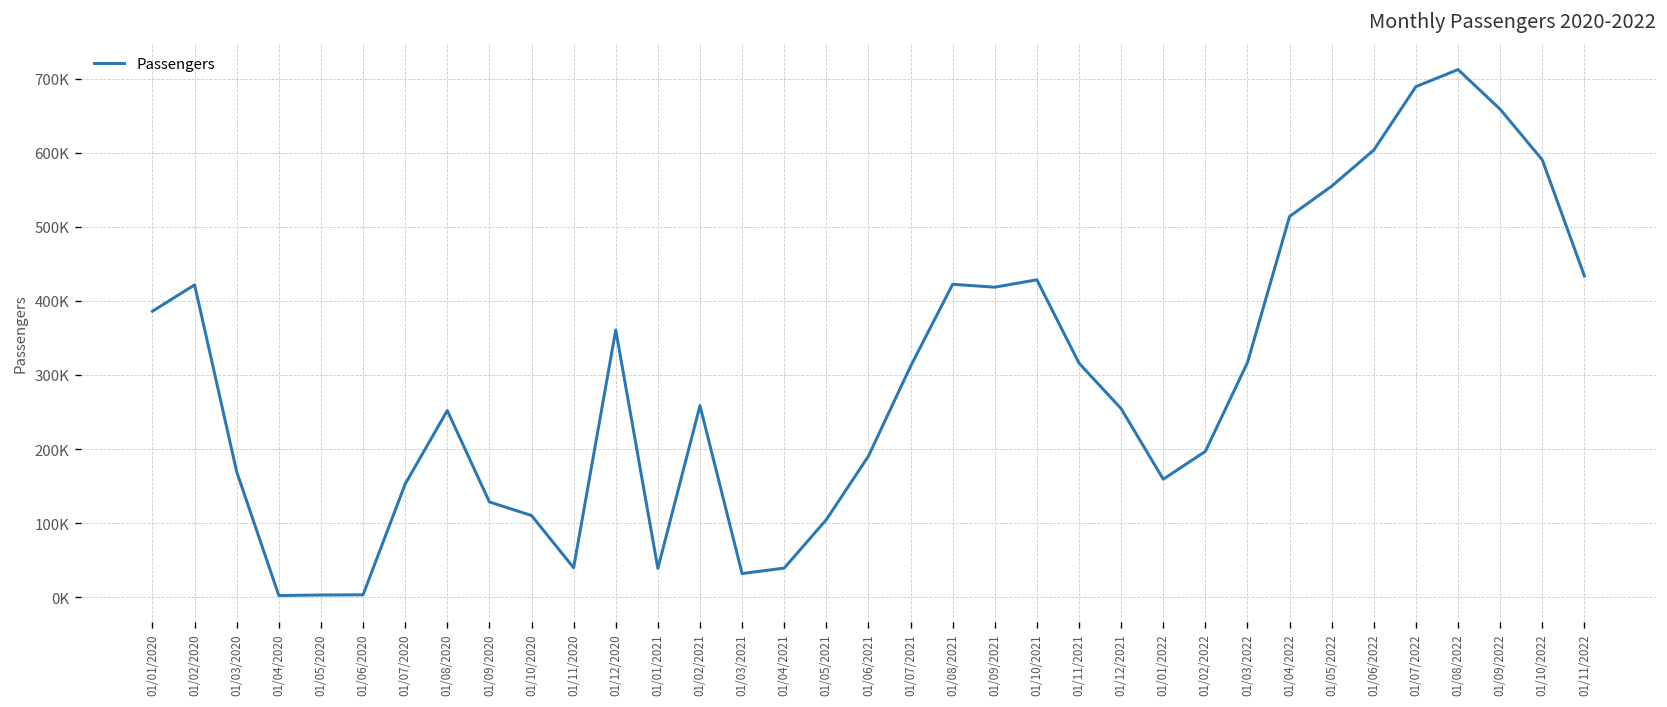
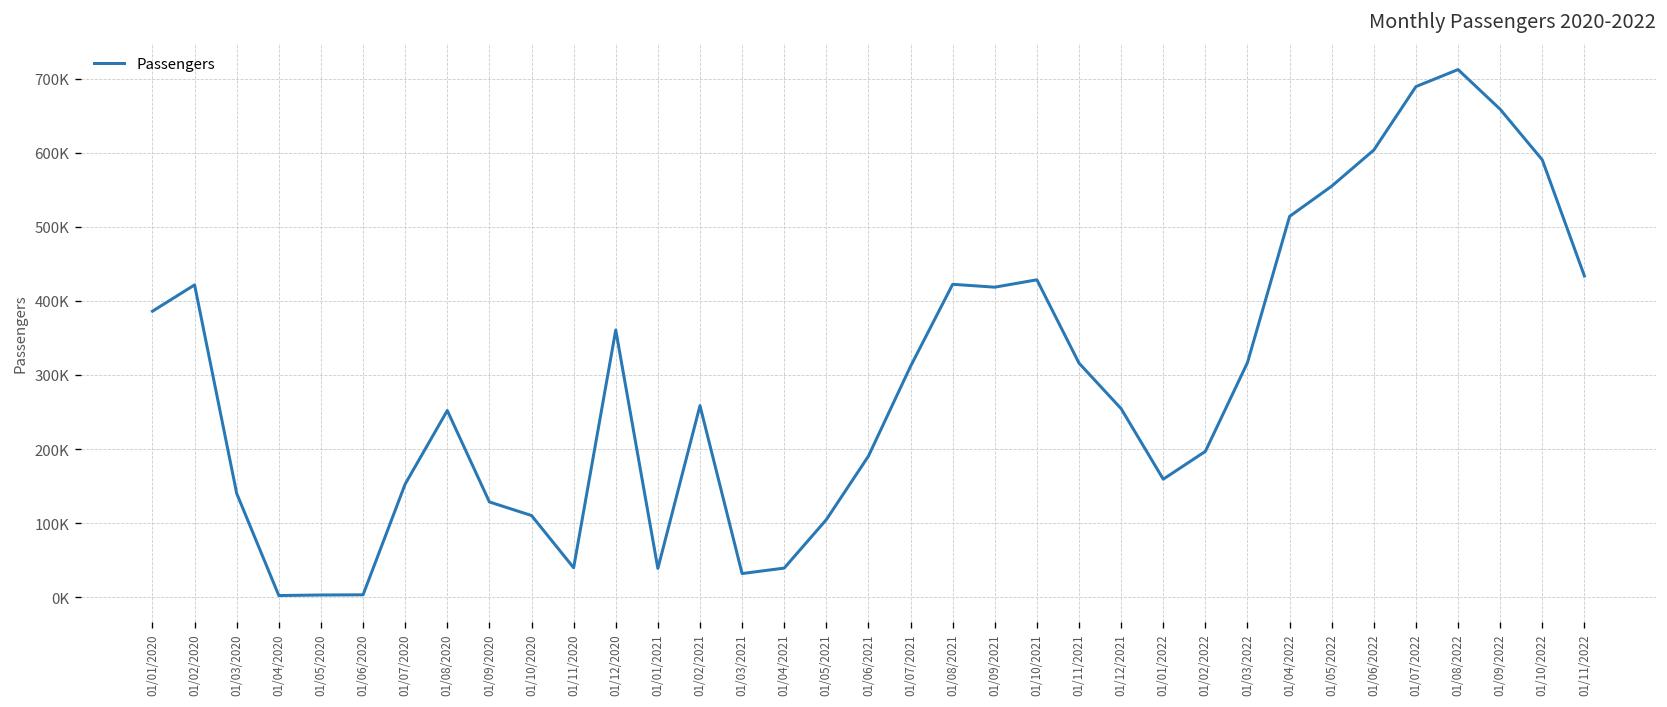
  {
    "01/01/2020": 390000,
    "01/02/2020": 420000,
-   "01/03/2020": 170000,
+   "01/03/2020": 140000,
    "01/04/2020": 0,
    "01/05/2020": 0,
    "01/06/2020": 0,
    "01/07/2020": 150000,
    "01/08/2020": 250000,
    "01/09/2020": 130000,
    "01/10/2020": 110000,
    "01/11/2020": 40000,
    "01/12/2020": 360000,
    "01/01/2021": 40000,
    "01/02/2021": 260000,
    "01/03/2021": 30000,
    "01/04/2021": 40000,
    "01/05/2021": 100000,
    "01/06/2021": 190000,
    "01/07/2021": 310000,
    "01/08/2021": 420000,
    "01/09/2021": 420000,
    "01/10/2021": 430000,
    "01/11/2021": 320000,
    "01/12/2021": 250000,
    "01/01/2022": 160000,
    "01/02/2022": 200000,
    "01/03/2022": 320000,
    "01/04/2022": 510000,
    "01/05/2022": 550000,
    "01/06/2022": 600000,
    "01/07/2022": 690000,
    "01/08/2022": 710000,
    "01/09/2022": 660000,
    "01/10/2022": 590000,
    "01/11/2022": 430000
  }
